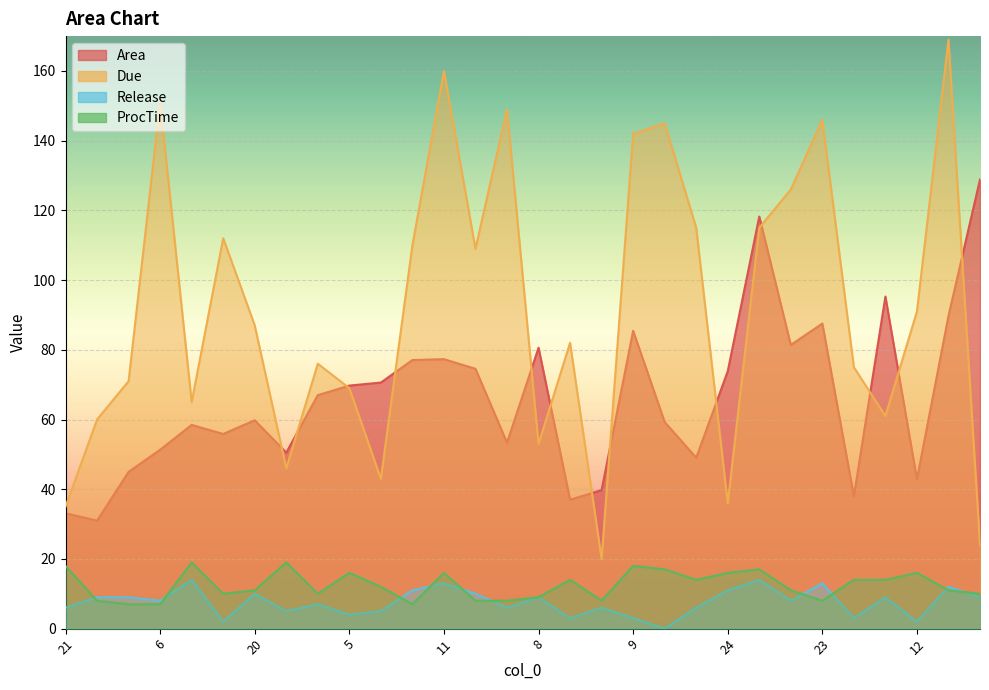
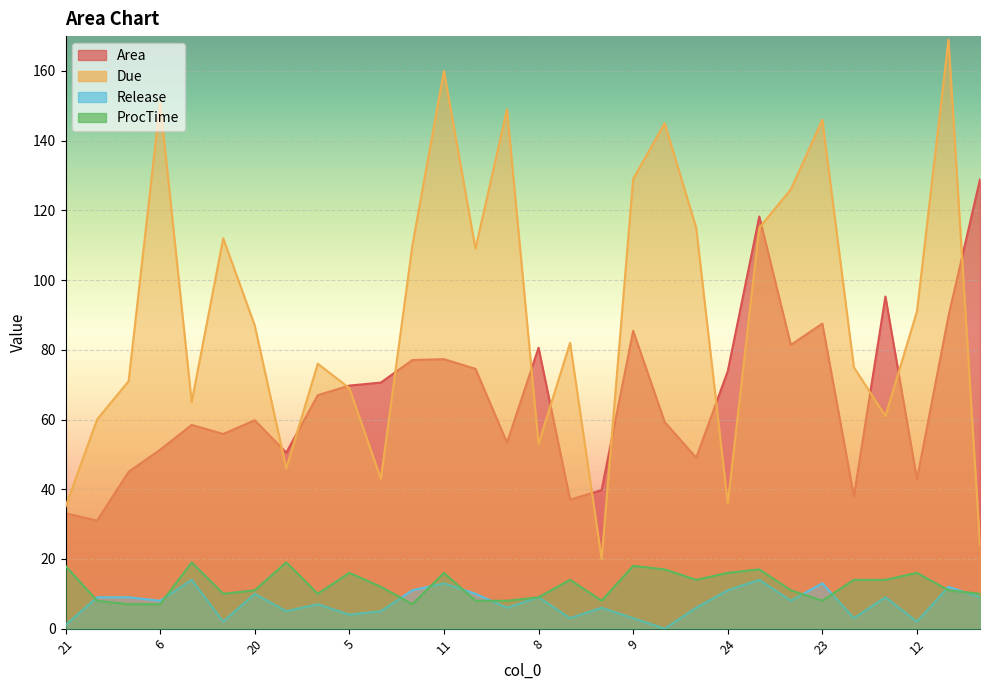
  {
    "Area": {
      "21": 33,
      "6": 51,
      "9": 85,
      "24": 74,
      "12": 43
    },
    "Due": {
      "21": 35,
-     "9": 142,
+     "9": 129,
      "24": 36,
      "12": 91
    },
    "Release": {
-     "21": 6,
+     "21": 1,
      "6": 8,
      "9": 3,
      "24": 11,
      "12": 2
    },
    "ProcTime": {
      "21": 18,
      "6": 7,
      "9": 18,
      "24": 16,
      "12": 16
    }
  }
